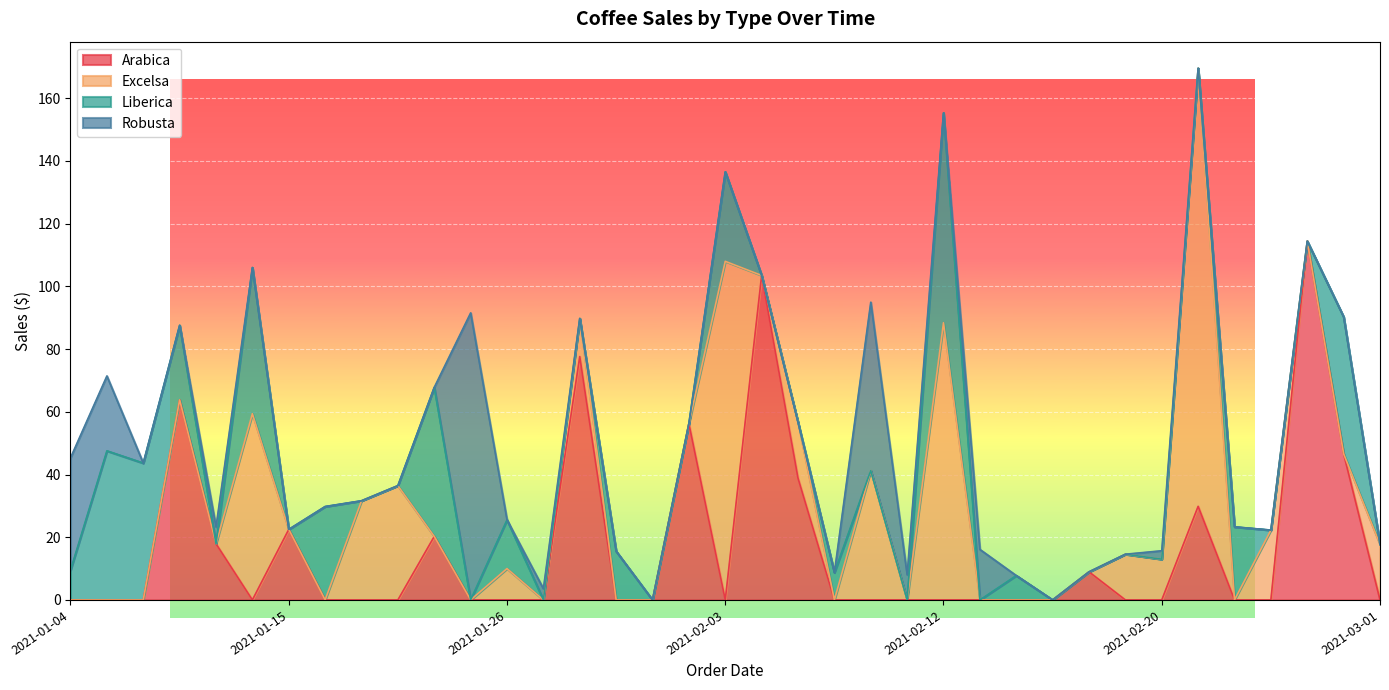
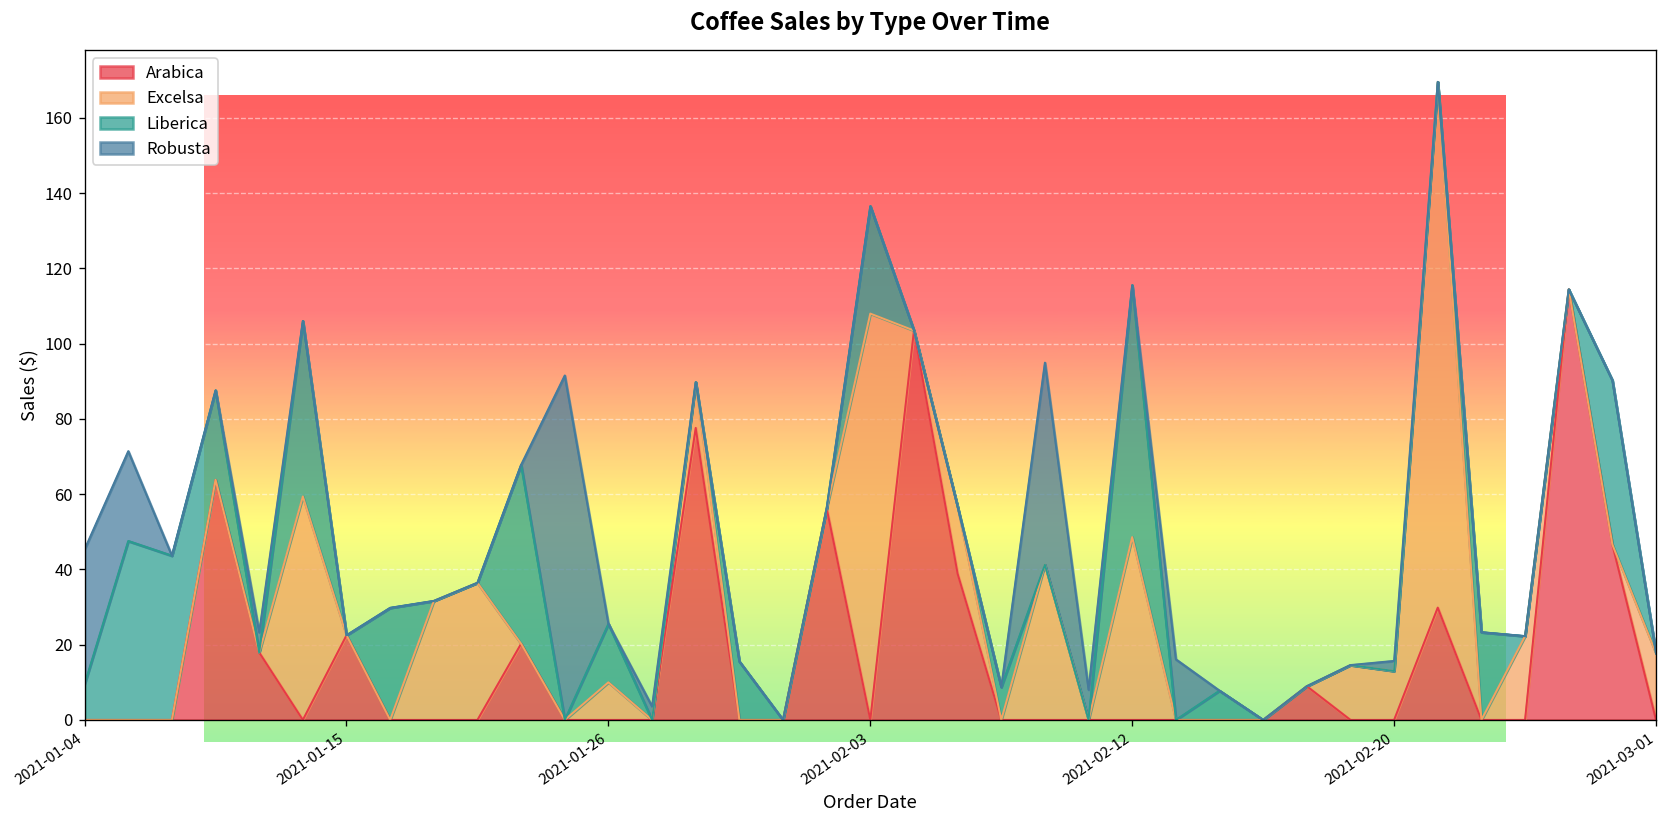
  {
    "Arabica": {
      "2021-01-26": 0,
      "2021-02-03": 0,
      "2021-02-12": 0,
      "2021-02-20": 0,
      "2021-03-01": 0
    },
    "Excelsa": {
      "2021-01-26": 10,
      "2021-02-03": 108,
-     "2021-02-12": 88
+     "2021-02-12": 49
    }
  }
